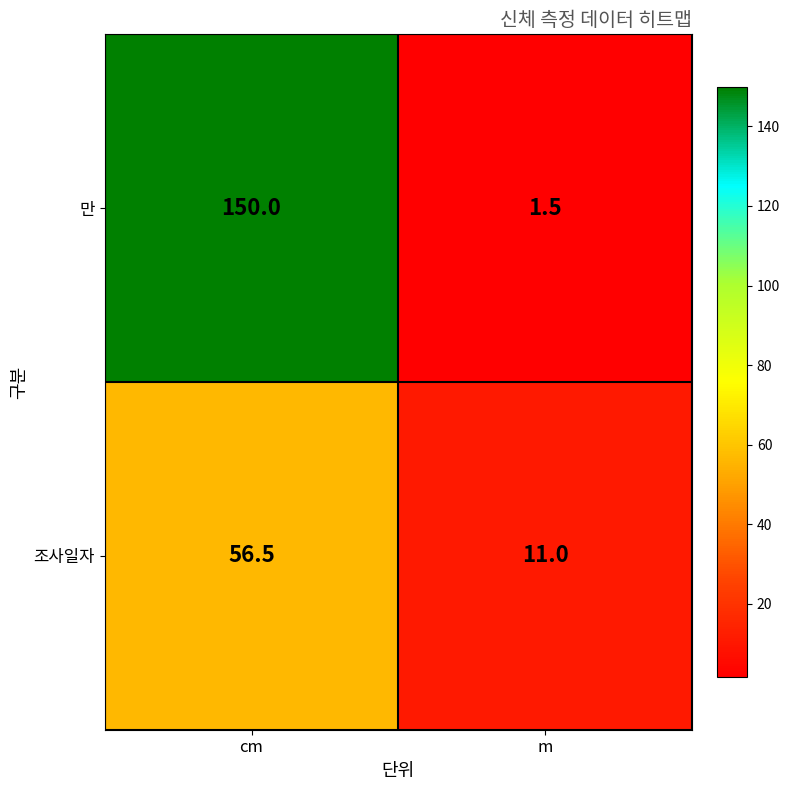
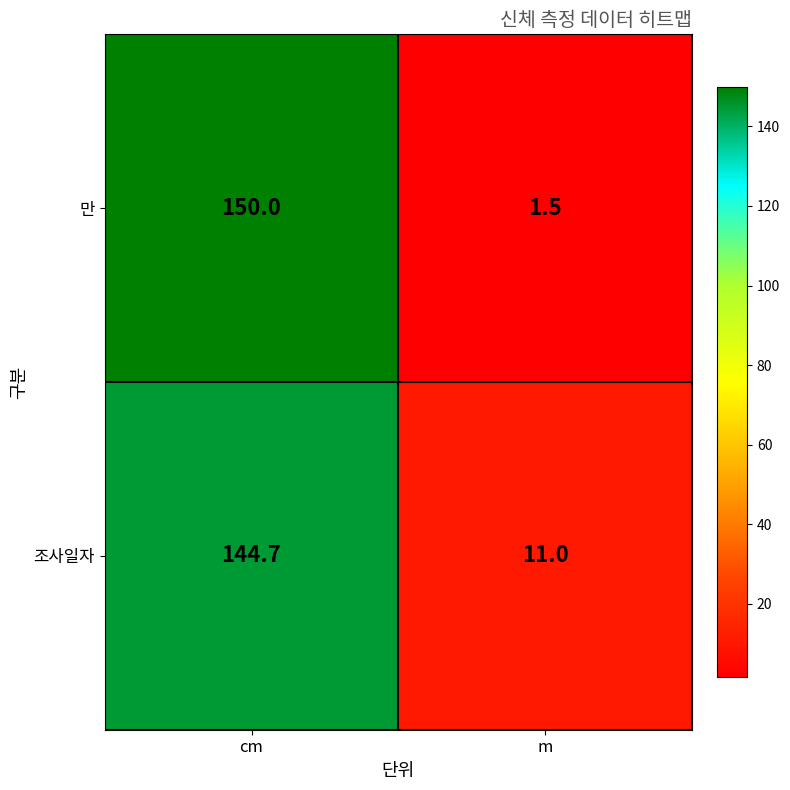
  {
    "만": {
      "cm": 150.0,
      "m": 1.5
    },
    "조사일자": {
-     "cm": 56.5,
+     "cm": 144.7,
      "m": 11.0
    }
  }
